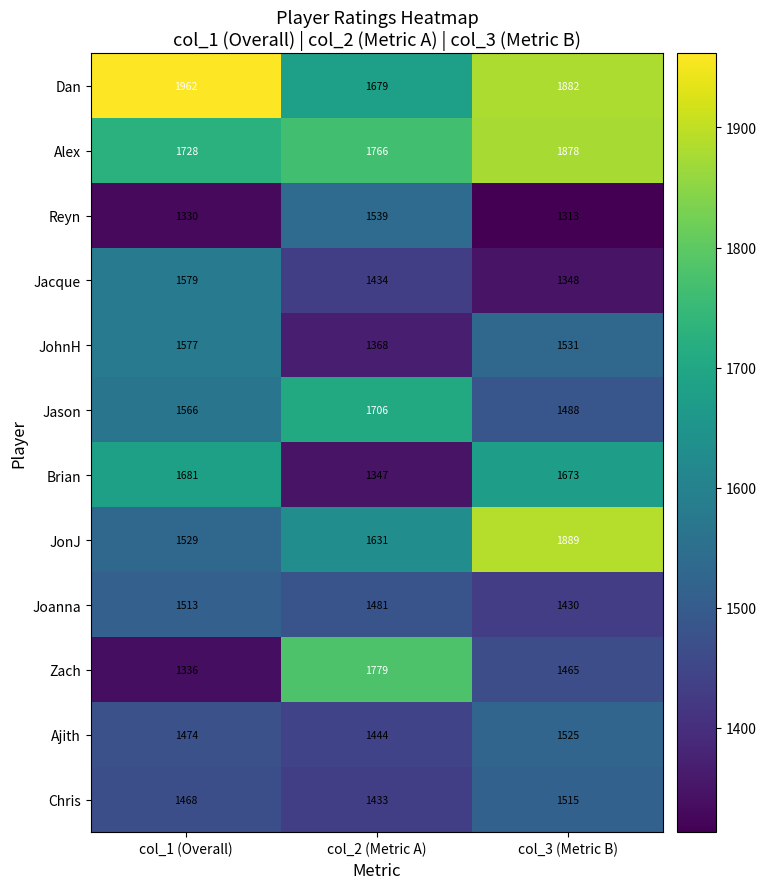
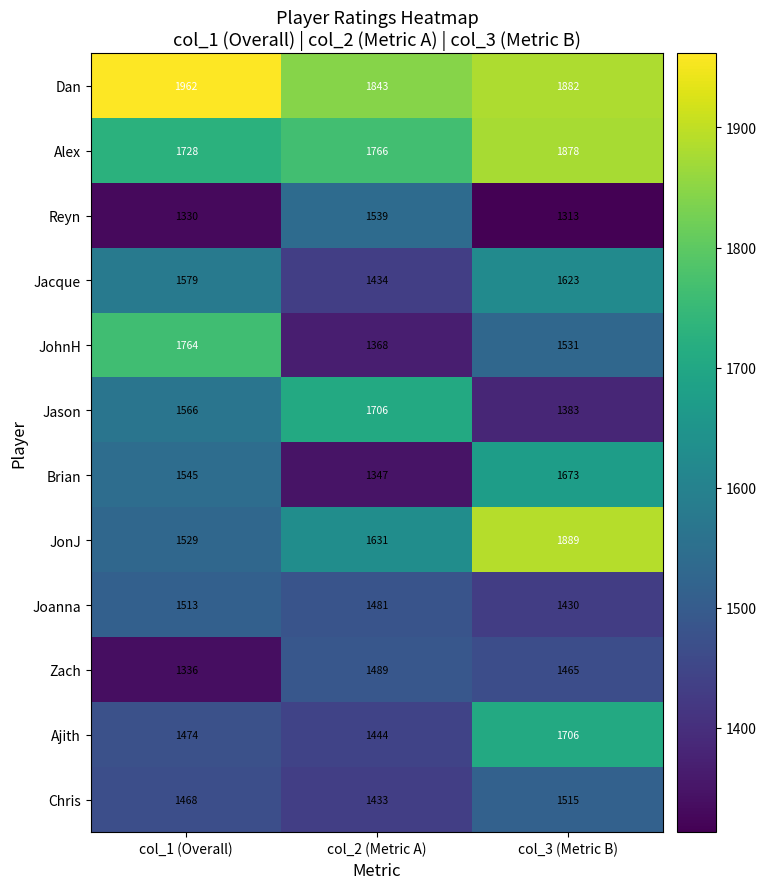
  {
    "Dan": {
      "col_1 (Overall)": 1962,
-     "col_2 (Metric A)": 1679,
+     "col_2 (Metric A)": 1843,
      "col_3 (Metric B)": 1882
    },
    "Alex": {
      "col_1 (Overall)": 1728,
      "col_2 (Metric A)": 1766,
      "col_3 (Metric B)": 1878
    },
    "Reyn": {
      "col_1 (Overall)": 1330,
      "col_2 (Metric A)": 1539,
      "col_3 (Metric B)": 1313
    },
    "Jacque": {
      "col_1 (Overall)": 1579,
      "col_2 (Metric A)": 1434,
-     "col_3 (Metric B)": 1348
+     "col_3 (Metric B)": 1623
    },
    "JohnH": {
-     "col_1 (Overall)": 1577,
+     "col_1 (Overall)": 1764,
      "col_2 (Metric A)": 1368,
      "col_3 (Metric B)": 1531
    },
    "Jason": {
      "col_1 (Overall)": 1566,
      "col_2 (Metric A)": 1706,
-     "col_3 (Metric B)": 1488
+     "col_3 (Metric B)": 1383
    },
    "Brian": {
-     "col_1 (Overall)": 1681,
+     "col_1 (Overall)": 1545,
      "col_2 (Metric A)": 1347,
      "col_3 (Metric B)": 1673
    },
    "JonJ": {
      "col_1 (Overall)": 1529,
      "col_2 (Metric A)": 1631,
      "col_3 (Metric B)": 1889
    },
    "Joanna": {
      "col_1 (Overall)": 1513,
      "col_2 (Metric A)": 1481,
      "col_3 (Metric B)": 1430
    },
    "Zach": {
      "col_1 (Overall)": 1336,
-     "col_2 (Metric A)": 1779,
+     "col_2 (Metric A)": 1489,
      "col_3 (Metric B)": 1465
    },
    "Ajith": {
      "col_1 (Overall)": 1474,
      "col_2 (Metric A)": 1444,
-     "col_3 (Metric B)": 1525
+     "col_3 (Metric B)": 1706
    },
    "Chris": {
      "col_1 (Overall)": 1468,
      "col_2 (Metric A)": 1433,
      "col_3 (Metric B)": 1515
    }
  }
